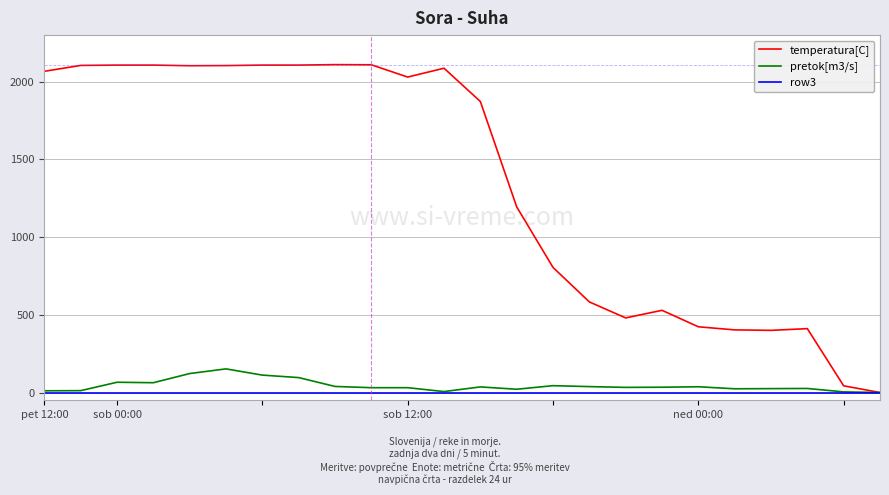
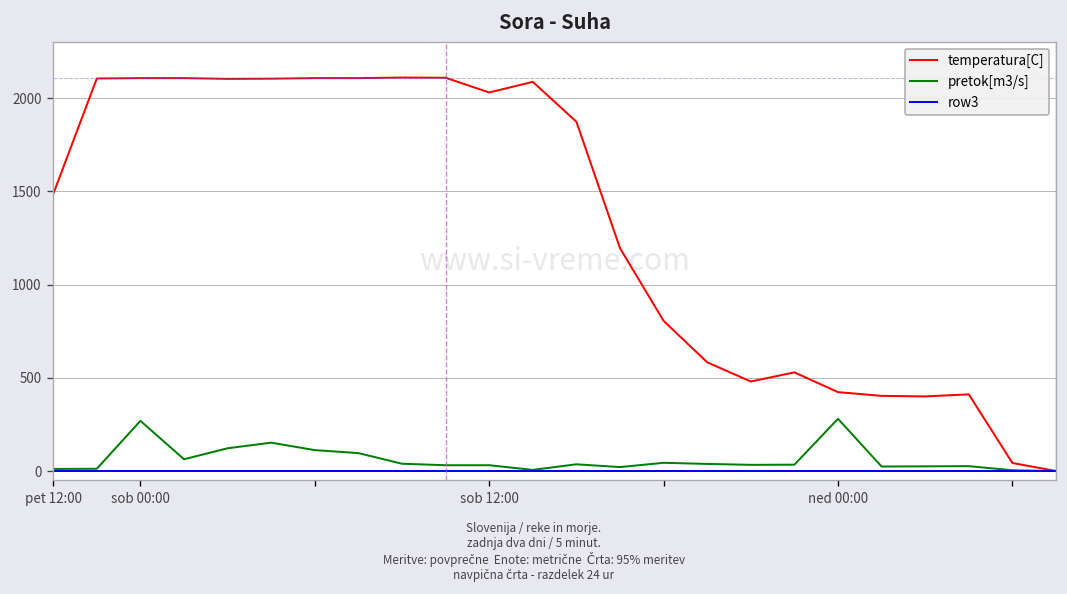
  {
    "temperatura[C]": {
-     "pet 12:00": 2070,
+     "pet 12:00": 1490,
      "sob 00:00": 2110,
      "sob 12:00": 2030,
      "ned 00:00": 420
    },
    "pretok[m3/s]": {
-     "sob 00:00": 70,
+     "sob 00:00": 270,
      "sob 12:00": 30,
-     "ned 00:00": 40
+     "ned 00:00": 280
    },
    "row3": {
      "sob 00:00": 0,
      "sob 12:00": 0,
      "ned 00:00": 0
    }
  }
